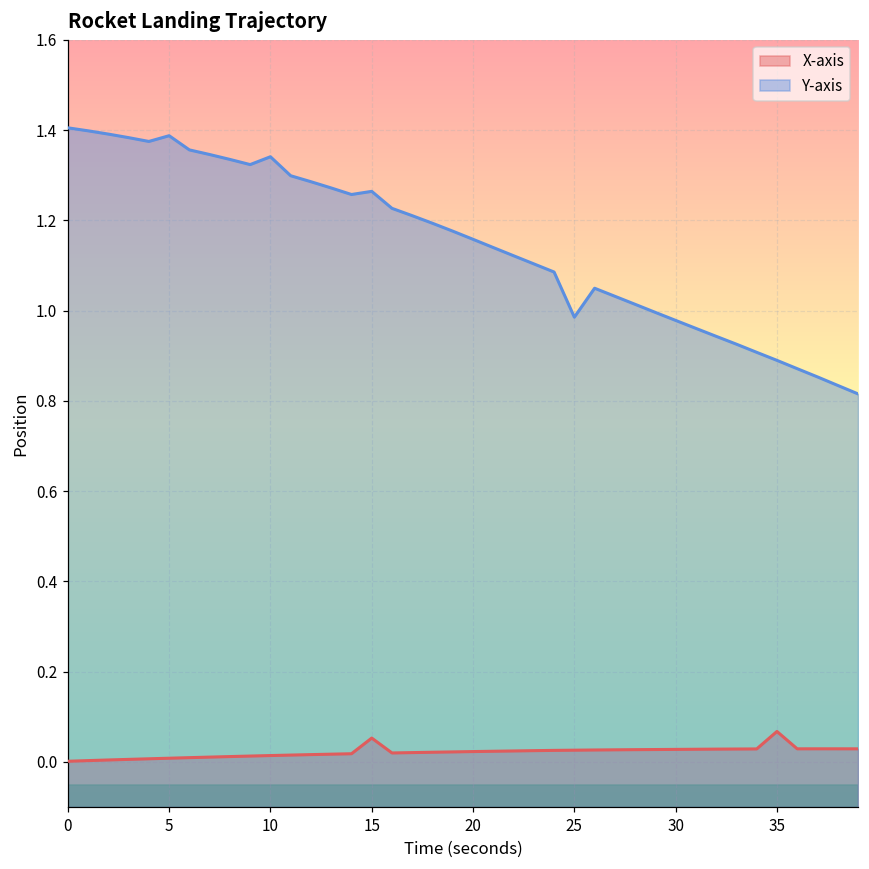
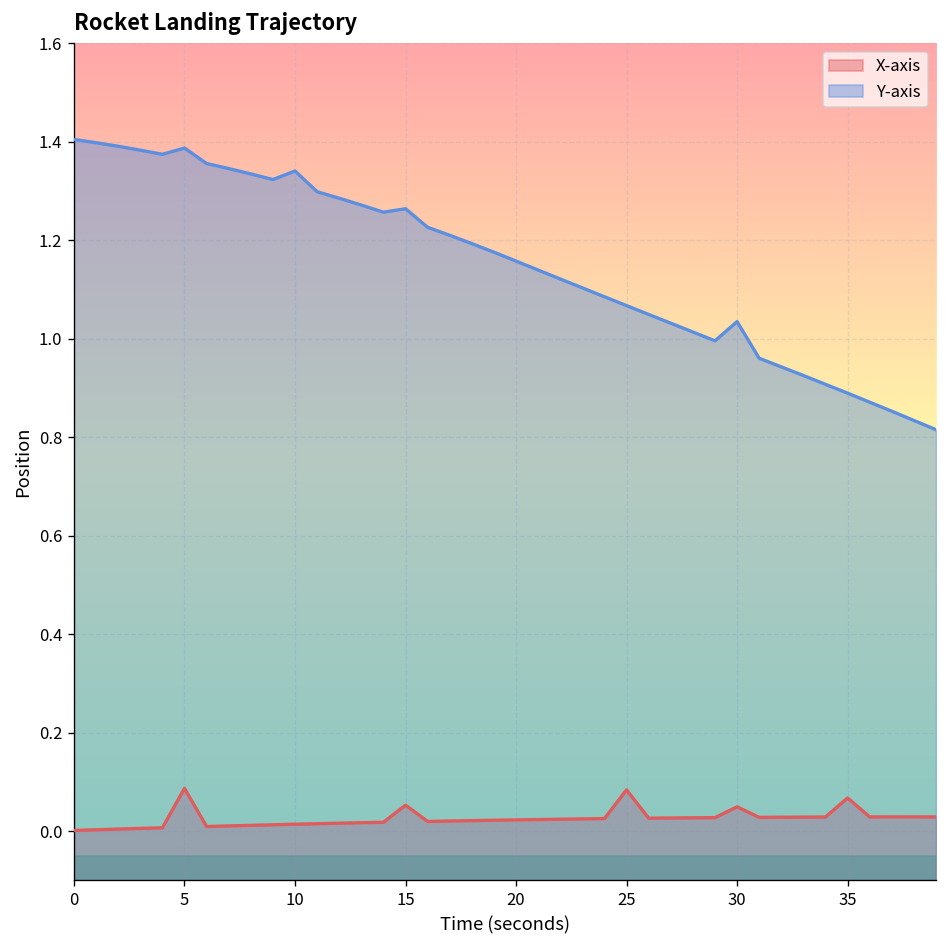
  {
    "X-axis": {
      "0": 0.00,
-     "5": 0.01,
+     "5": 0.09,
      "10": 0.01,
      "15": 0.05,
      "20": 0.02,
-     "25": 0.03,
-     "30": 0.03,
+     "25": 0.08,
+     "30": 0.05,
      "35": 0.07
    },
    "Y-axis": {
      "0": 1.40,
      "5": 1.39,
      "10": 1.34,
      "15": 1.26,
      "20": 1.16,
-     "25": 0.99,
-     "30": 0.98,
+     "25": 1.07,
+     "30": 1.03,
      "35": 0.89
    }
  }
